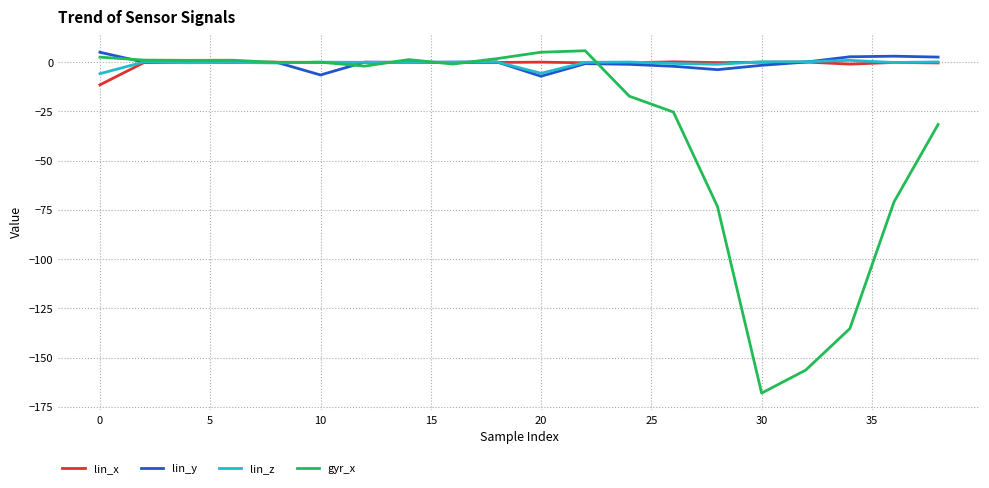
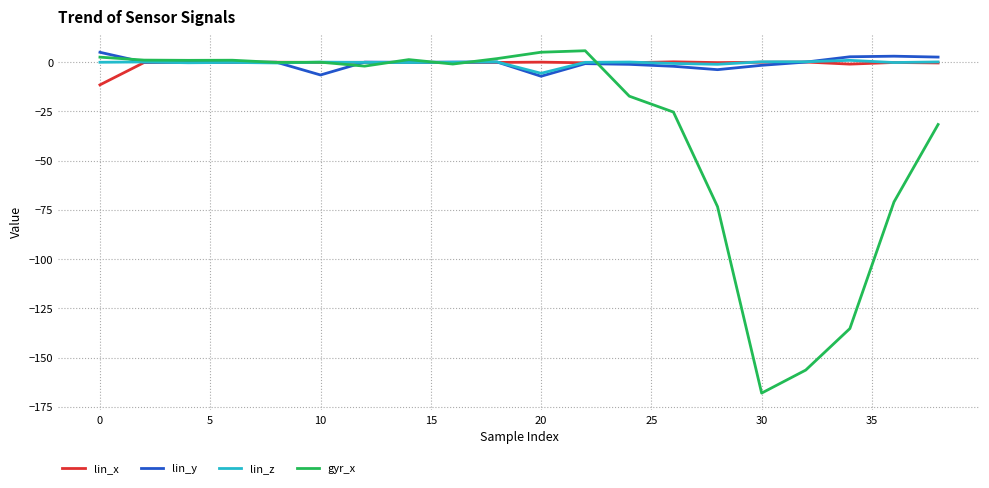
  {
    "lin_x": {
      "0": -12,
      "20": 0
    },
    "lin_y": {
      "0": 5,
      "10": -6,
      "20": -7,
      "30": -2
    },
    "lin_z": {
-     "0": -6,
+     "0": 0,
      "20": -6
    },
    "gyr_x": {
      "0": 3,
      "20": 5,
      "30": -168
    }
  }
